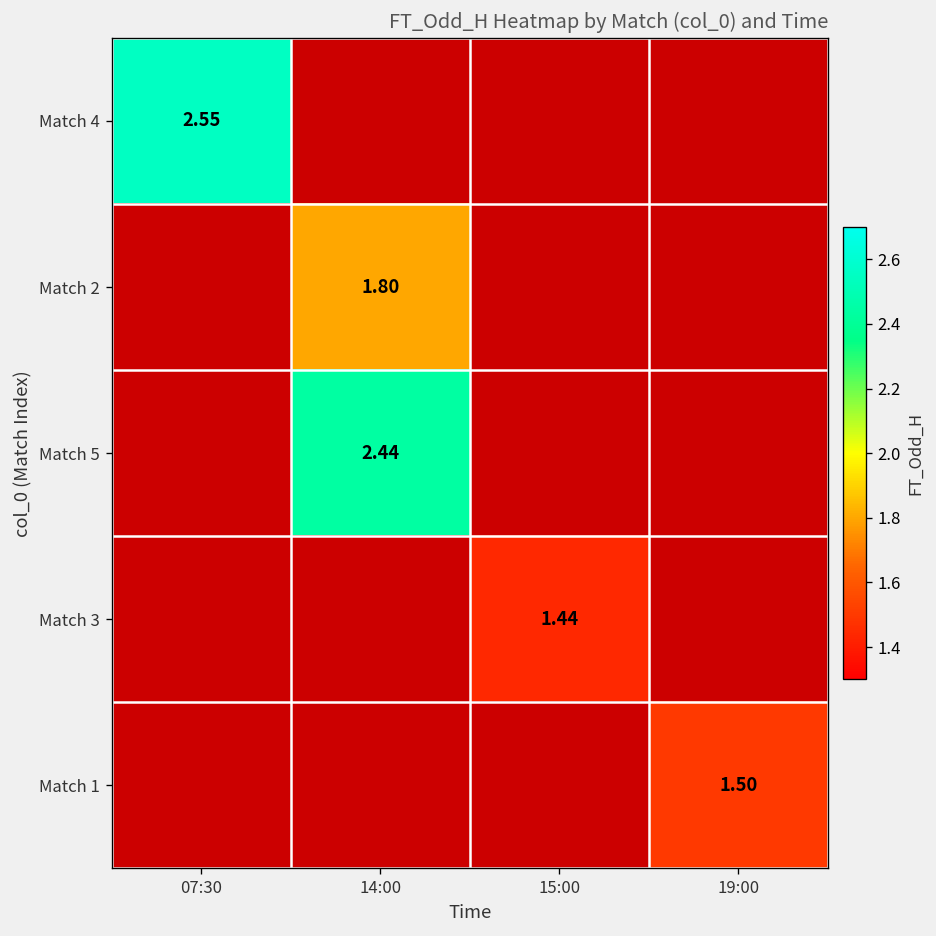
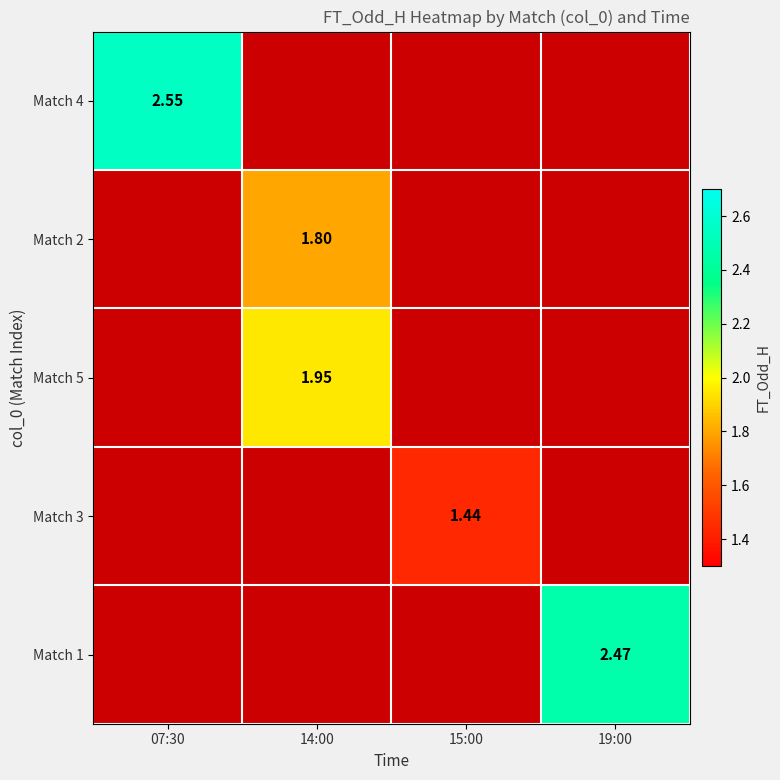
  {
    "Match 4": {
      "07:30": 2.55
    },
    "Match 2": {
      "14:00": 1.80
    },
    "Match 5": {
-     "14:00": 2.44
+     "14:00": 1.95
    },
    "Match 3": {
      "15:00": 1.44
    },
    "Match 1": {
-     "19:00": 1.50
+     "19:00": 2.47
    }
  }
